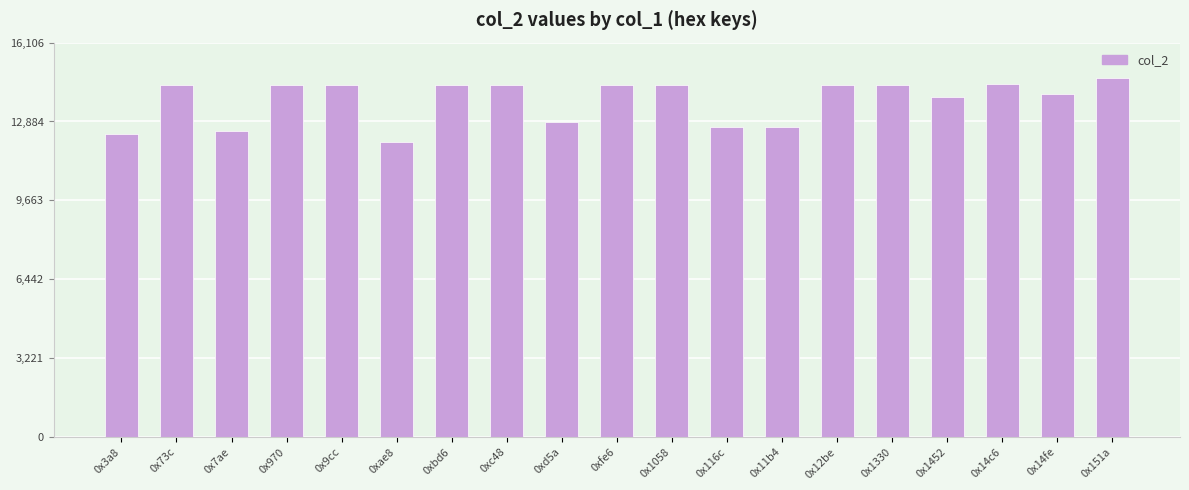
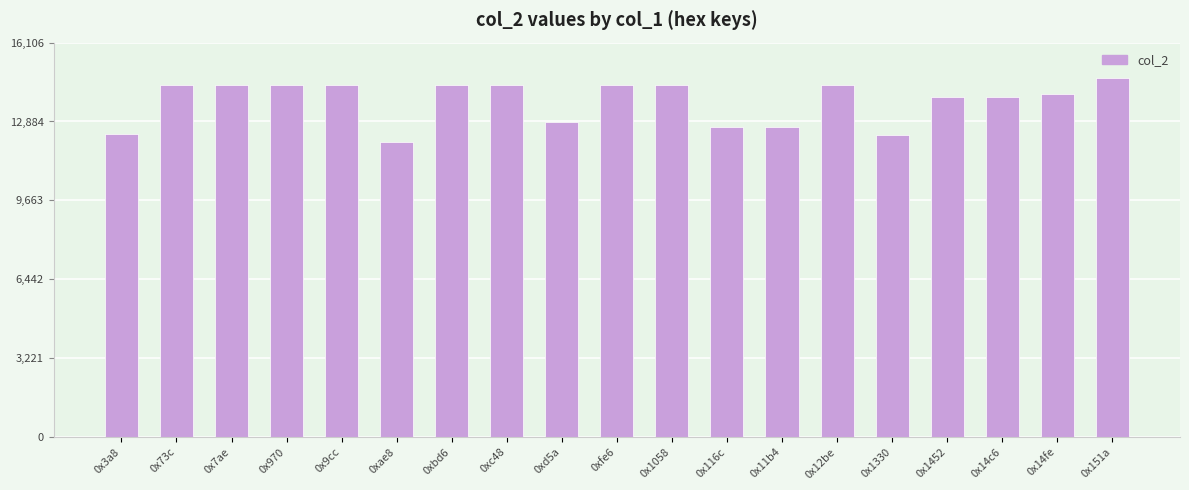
  {
    "0x3a8": "12,400",
    "0x73c": "14,400",
-   "0x7ae": "12,500",
+   "0x7ae": "14,400",
    "0x970": "14,400",
    "0x9cc": "14,400",
    "0xae8": "12,000",
    "0xbd6": "14,400",
    "0xc48": "14,400",
    "0xd5a": "12,800",
    "0xfe6": "14,400",
    "0x1058": "14,400",
    "0x116c": "12,600",
    "0x11b4": "12,600",
    "0x12be": "14,400",
-   "0x1330": "14,400",
+   "0x1330": "12,300",
    "0x1452": "13,900",
-   "0x14c6": "14,400",
+   "0x14c6": "13,900",
    "0x14fe": "14,000",
    "0x151a": "14,600"
  }
